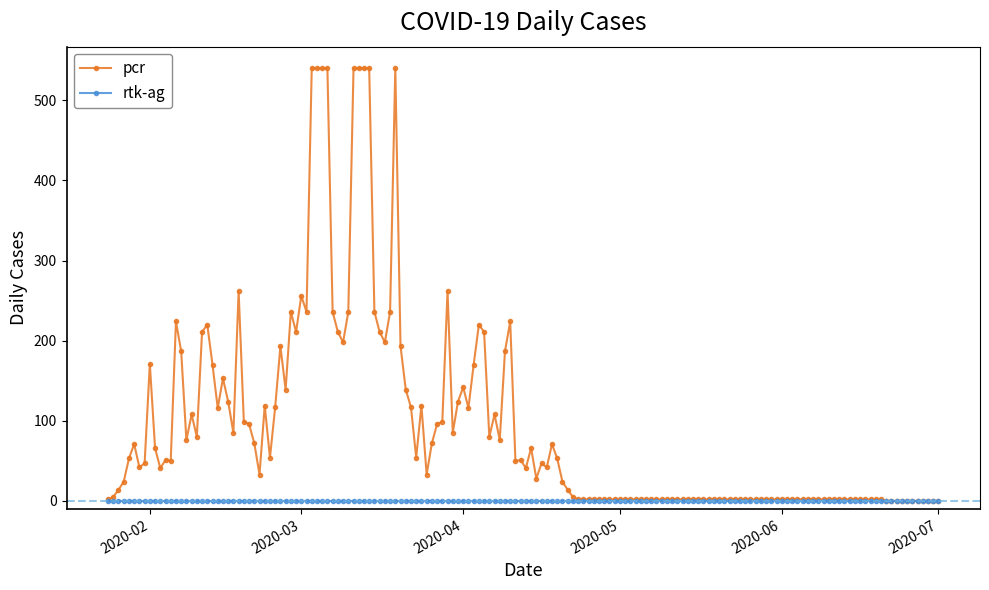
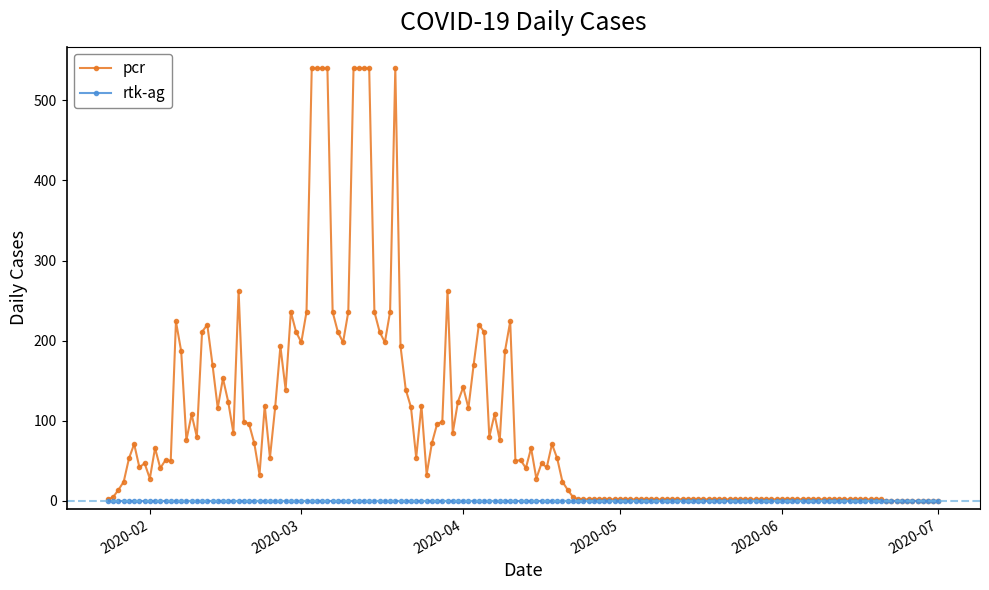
  {
    "pcr": {
-     "2020-02": 170,
-     "2020-03": 260,
+     "2020-02": 30,
+     "2020-03": 200,
      "2020-04": 140
    },
    "rtk-ag": {
      "2020-02": 0,
      "2020-03": 0,
      "2020-04": 0
    }
  }
